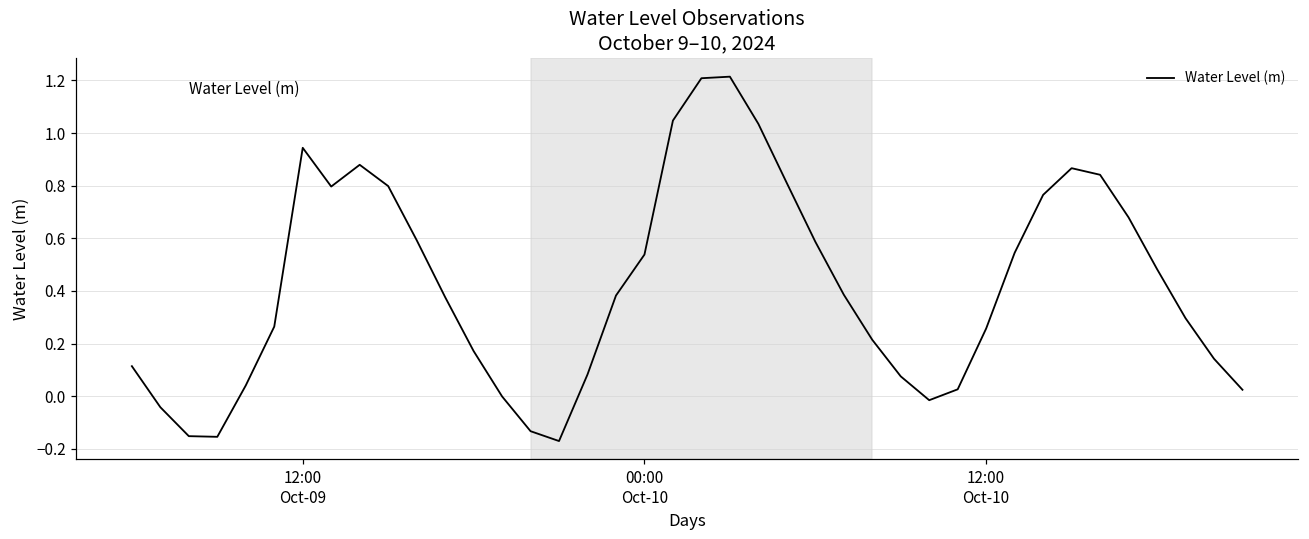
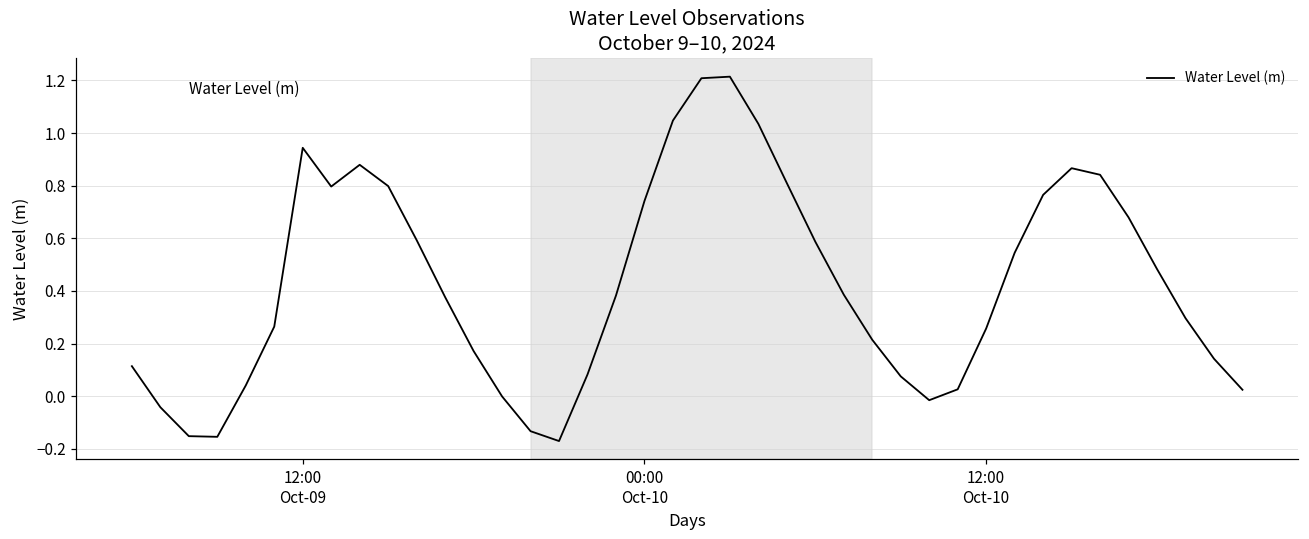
  {
    "12:00 Oct-09": 0.94,
-   "00:00 Oct-10": 0.54,
+   "00:00 Oct-10": 0.74,
    "12:00 Oct-10": 0.26
  }
